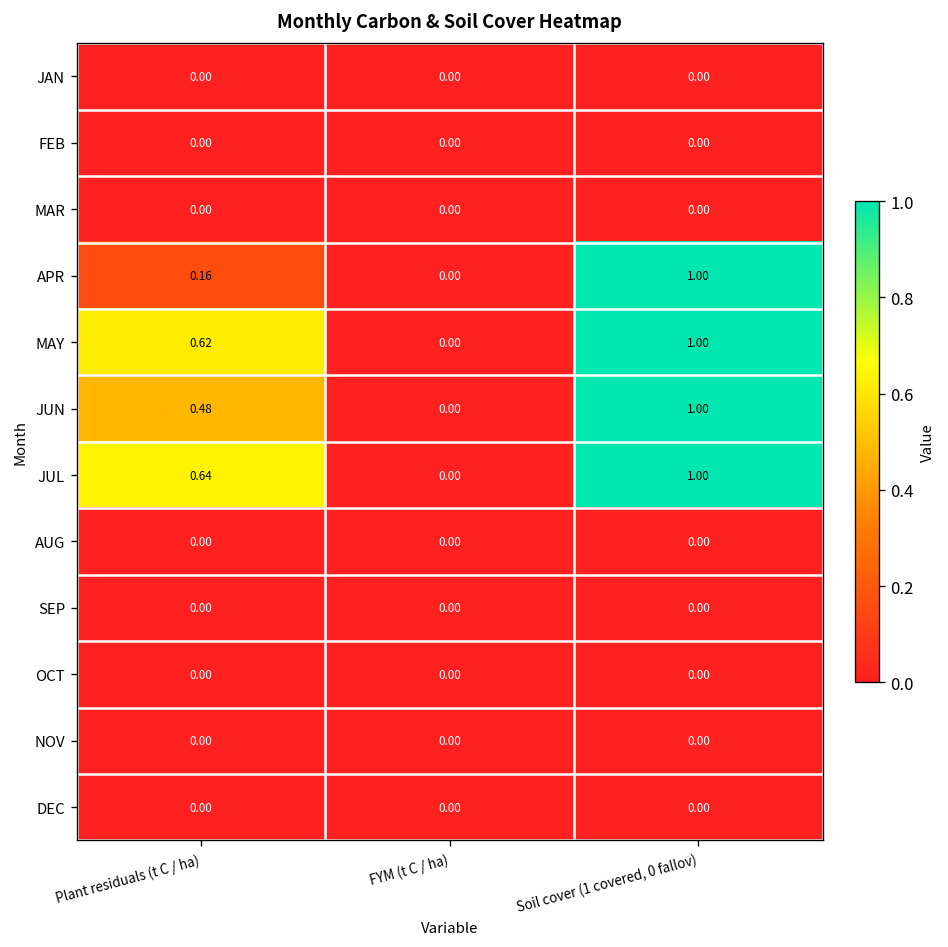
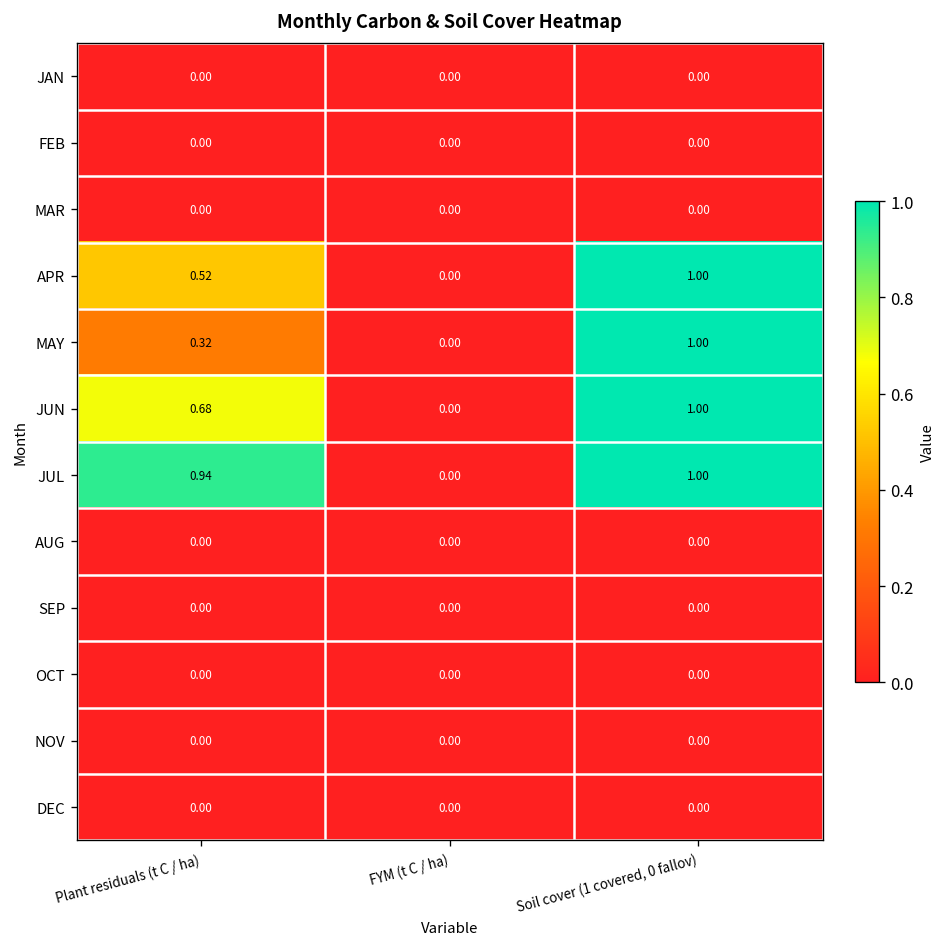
  {
    "JAN": {
      "Plant residuals (t C / ha)": 0.00,
      "FYM (t C / ha)": 0.00,
      "Soil cover (1 covered, 0 fallov)": 0.00
    },
    "FEB": {
      "Plant residuals (t C / ha)": 0.00,
      "FYM (t C / ha)": 0.00,
      "Soil cover (1 covered, 0 fallov)": 0.00
    },
    "MAR": {
      "Plant residuals (t C / ha)": 0.00,
      "FYM (t C / ha)": 0.00,
      "Soil cover (1 covered, 0 fallov)": 0.00
    },
    "APR": {
-     "Plant residuals (t C / ha)": 0.16,
+     "Plant residuals (t C / ha)": 0.52,
      "FYM (t C / ha)": 0.00,
      "Soil cover (1 covered, 0 fallov)": 1.00
    },
    "MAY": {
-     "Plant residuals (t C / ha)": 0.62,
+     "Plant residuals (t C / ha)": 0.32,
      "FYM (t C / ha)": 0.00,
      "Soil cover (1 covered, 0 fallov)": 1.00
    },
    "JUN": {
-     "Plant residuals (t C / ha)": 0.48,
+     "Plant residuals (t C / ha)": 0.68,
      "FYM (t C / ha)": 0.00,
      "Soil cover (1 covered, 0 fallov)": 1.00
    },
    "JUL": {
-     "Plant residuals (t C / ha)": 0.64,
+     "Plant residuals (t C / ha)": 0.94,
      "FYM (t C / ha)": 0.00,
      "Soil cover (1 covered, 0 fallov)": 1.00
    },
    "AUG": {
      "Plant residuals (t C / ha)": 0.00,
      "FYM (t C / ha)": 0.00,
      "Soil cover (1 covered, 0 fallov)": 0.00
    },
    "SEP": {
      "Plant residuals (t C / ha)": 0.00,
      "FYM (t C / ha)": 0.00,
      "Soil cover (1 covered, 0 fallov)": 0.00
    },
    "OCT": {
      "Plant residuals (t C / ha)": 0.00,
      "FYM (t C / ha)": 0.00,
      "Soil cover (1 covered, 0 fallov)": 0.00
    },
    "NOV": {
      "Plant residuals (t C / ha)": 0.00,
      "FYM (t C / ha)": 0.00,
      "Soil cover (1 covered, 0 fallov)": 0.00
    },
    "DEC": {
      "Plant residuals (t C / ha)": 0.00,
      "FYM (t C / ha)": 0.00,
      "Soil cover (1 covered, 0 fallov)": 0.00
    }
  }
